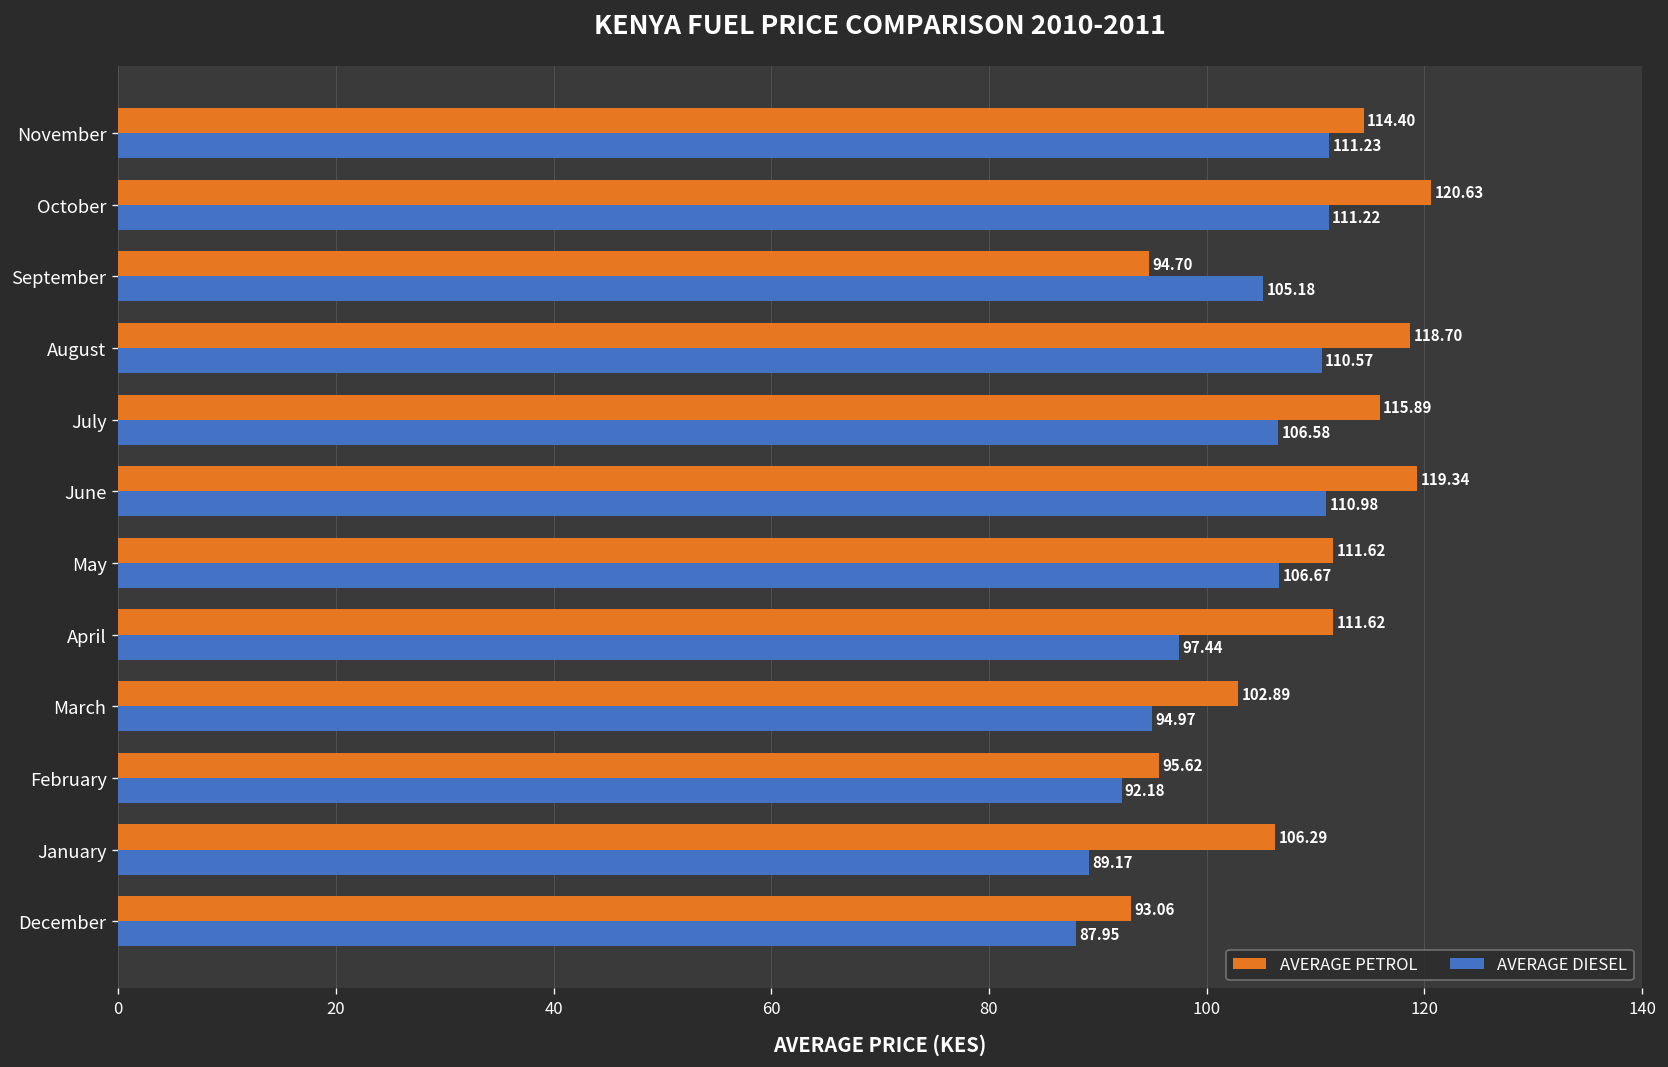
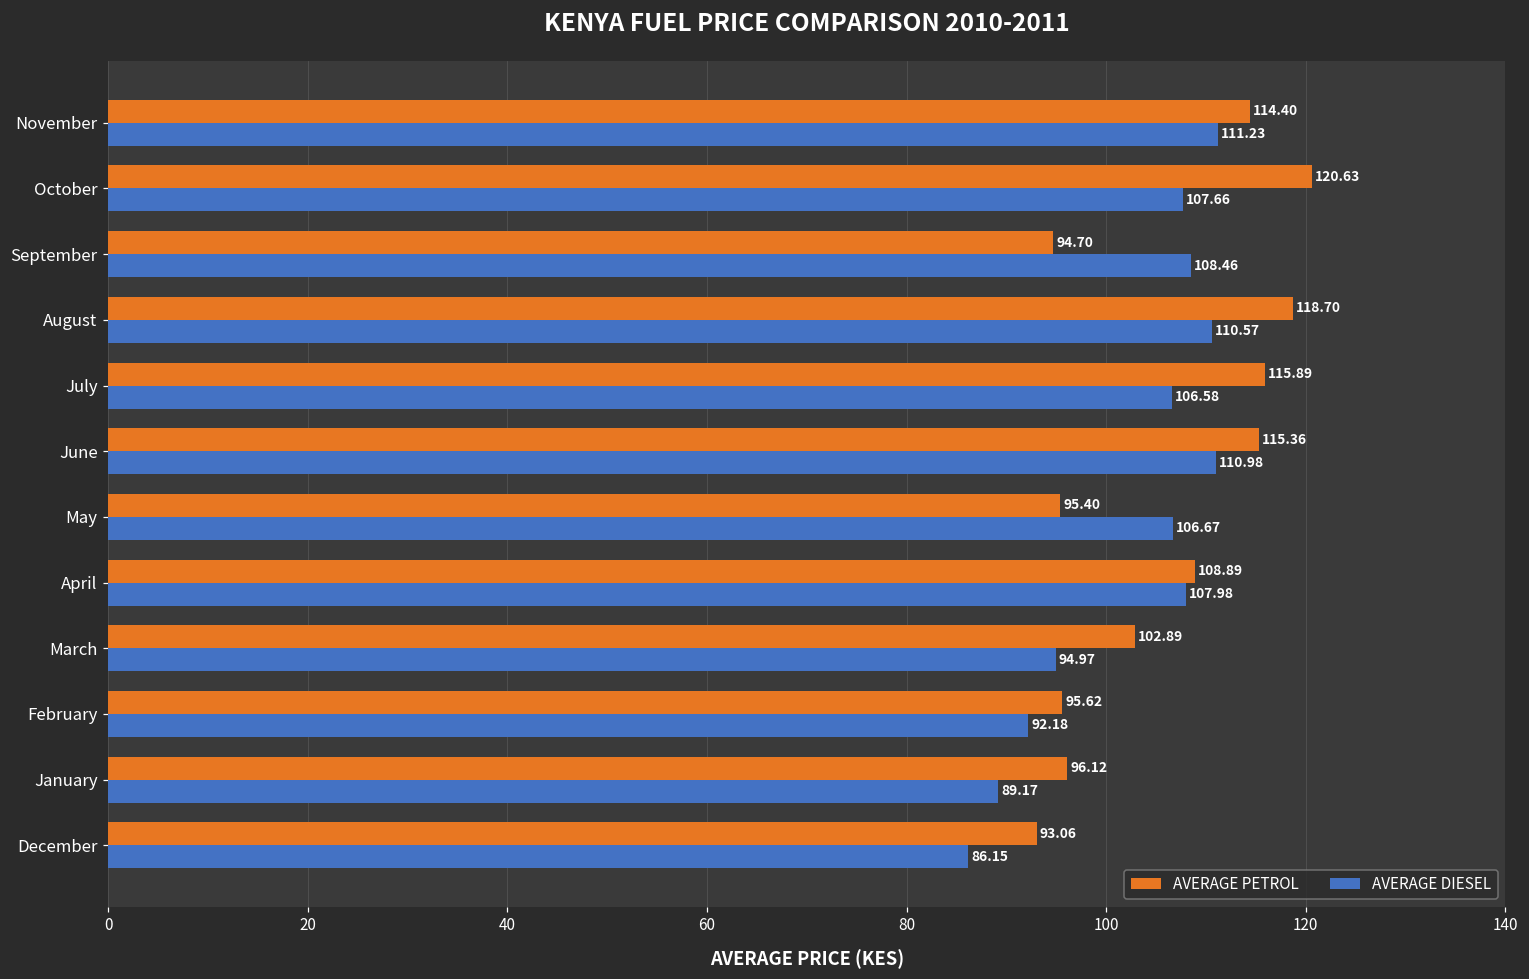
  {
    "AVERAGE PETROL": {
      "November": 114.40,
      "October": 120.63,
      "September": 94.70,
      "August": 118.70,
      "July": 115.89,
-     "June": 119.34,
-     "May": 111.62,
-     "April": 111.62,
+     "June": 115.36,
+     "May": 95.40,
+     "April": 108.89,
      "March": 102.89,
      "February": 95.62,
-     "January": 106.29,
+     "January": 96.12,
      "December": 93.06
    },
    "AVERAGE DIESEL": {
      "November": 111.23,
-     "October": 111.22,
-     "September": 105.18,
+     "October": 107.66,
+     "September": 108.46,
      "August": 110.57,
      "July": 106.58,
      "June": 110.98,
      "May": 106.67,
-     "April": 97.44,
+     "April": 107.98,
      "March": 94.97,
      "February": 92.18,
      "January": 89.17,
-     "December": 87.95
+     "December": 86.15
    }
  }
